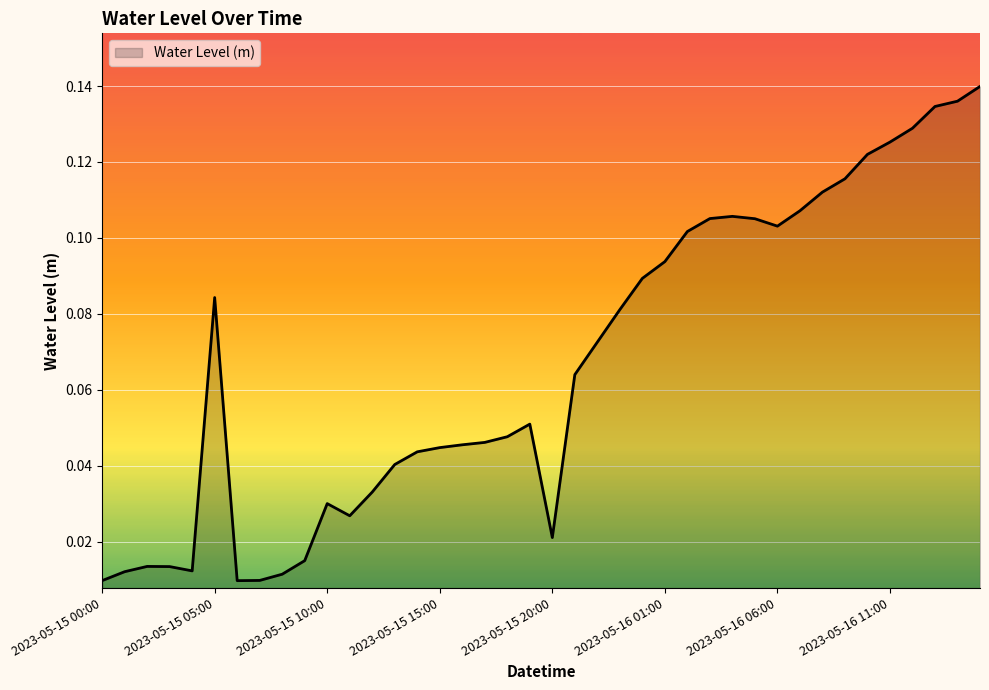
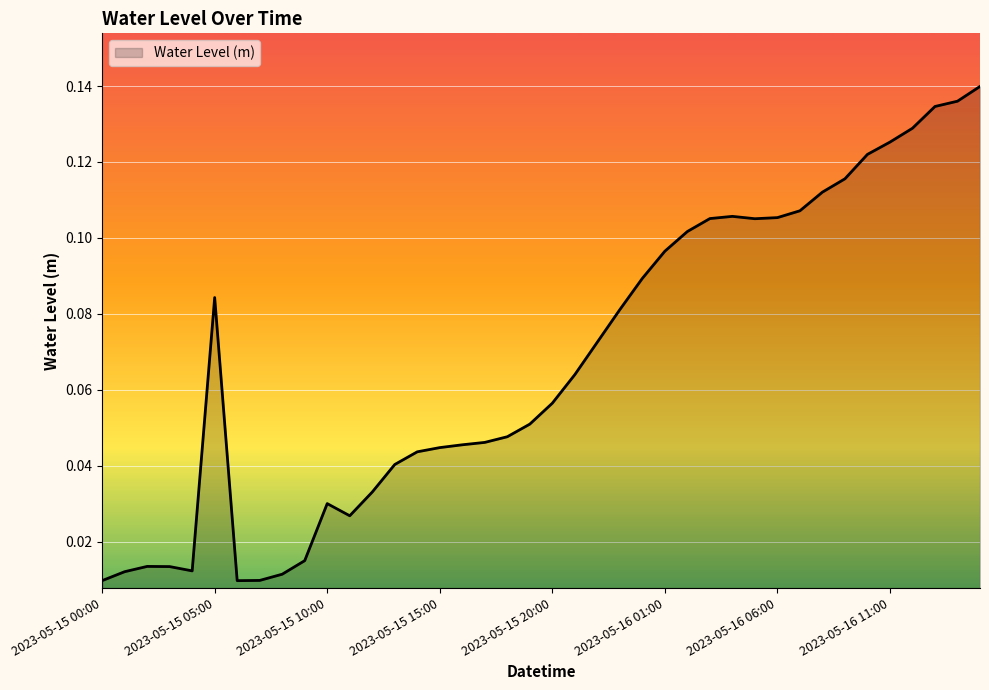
  {
    "2023-05-15 00:00": 0.010,
    "2023-05-15 05:00": 0.084,
    "2023-05-15 10:00": 0.030,
    "2023-05-15 15:00": 0.045,
-   "2023-05-15 20:00": 0.021,
-   "2023-05-16 01:00": 0.094,
-   "2023-05-16 06:00": 0.103,
+   "2023-05-15 20:00": 0.056,
+   "2023-05-16 01:00": 0.096,
+   "2023-05-16 06:00": 0.105,
    "2023-05-16 11:00": 0.125
  }
